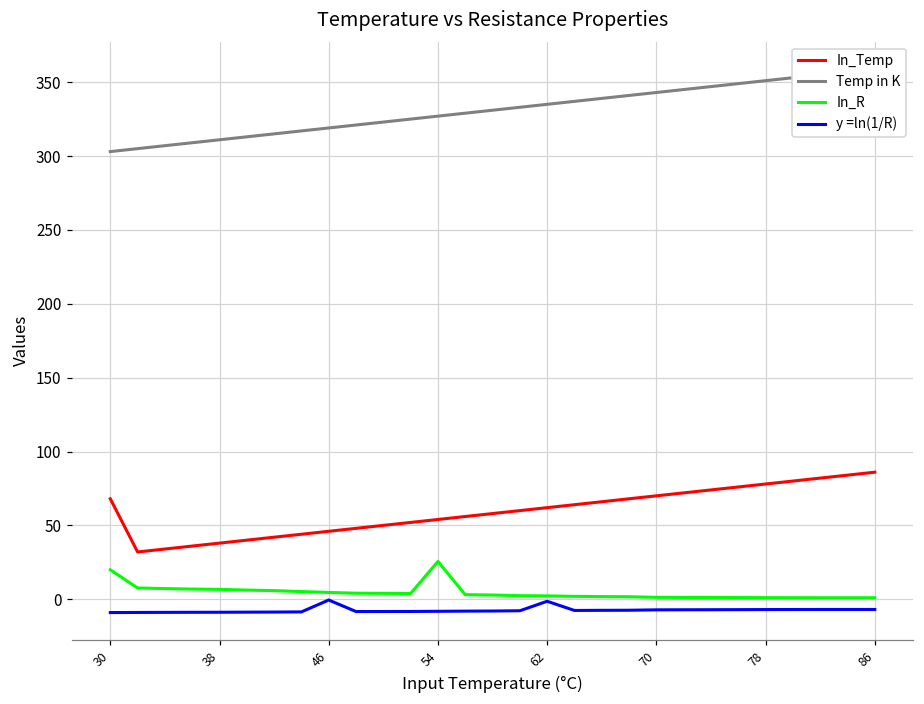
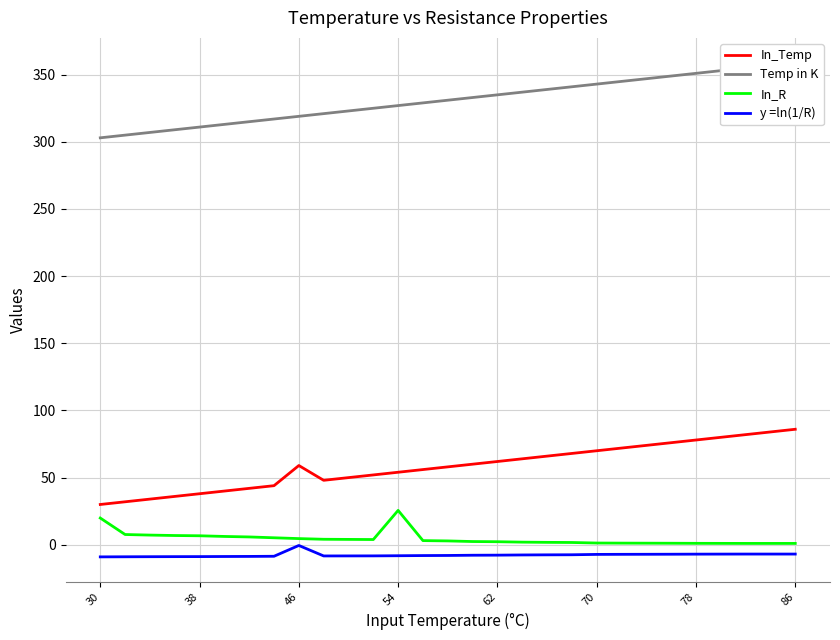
  {
    "In_Temp": {
-     "30": 68,
+     "30": 30,
      "38": 38,
-     "46": 46,
+     "46": 59,
      "54": 54,
      "62": 62,
      "70": 70,
      "78": 78,
      "86": 86
    },
    "Temp in K": {
      "30": 303,
      "38": 311,
      "46": 319,
      "54": 327,
      "62": 335,
      "70": 343,
      "78": 351
    },
    "In_R": {
      "30": 20,
      "38": 7,
      "46": 5,
      "54": 26,
      "62": 2,
      "70": 1,
      "78": 1,
      "86": 1
    },
    "y =ln(1/R)": {
      "30": -9,
      "38": -9,
      "46": -1,
      "54": -8,
-     "62": -1,
+     "62": -8,
      "70": -7,
      "78": -7,
      "86": -7
    }
  }
